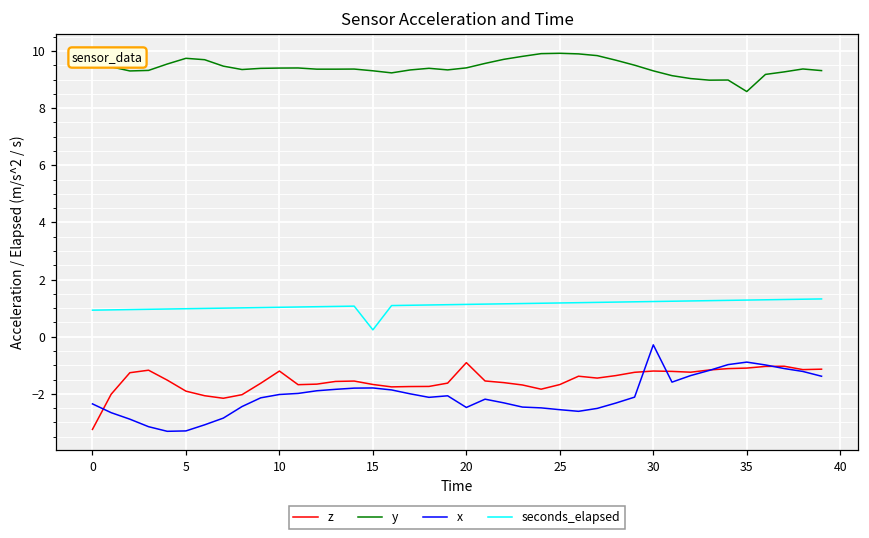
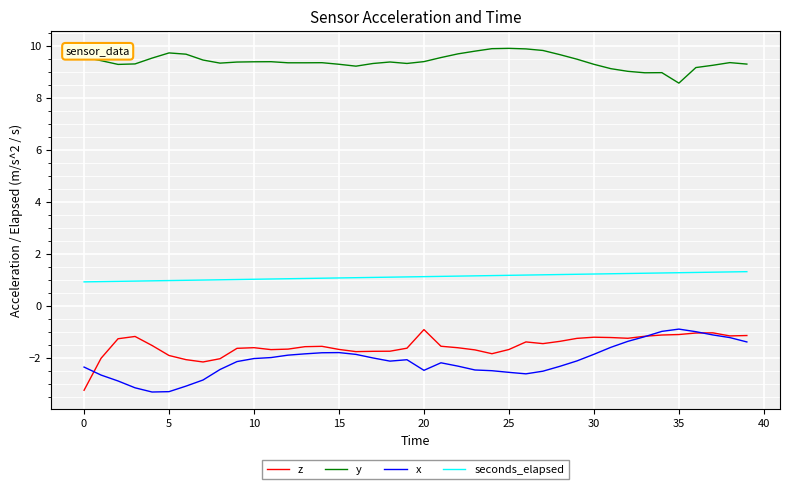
  {
    "z": {
      "0": -3.2,
      "5": -1.9,
-     "10": -1.2,
+     "10": -1.6,
      "15": -1.7,
      "20": -0.9,
      "25": -1.7,
      "30": -1.2,
      "35": -1.1
    },
    "y": {
      "5": 9.7,
      "10": 9.4,
      "15": 9.3,
      "20": 9.4,
      "25": 9.9,
      "30": 9.3,
      "35": 8.6
    },
    "x": {
      "0": -2.4,
      "5": -3.3,
      "10": -2.0,
      "15": -1.8,
      "20": -2.5,
      "25": -2.6,
-     "30": -0.3,
+     "30": -1.9,
      "35": -0.9
    },
    "seconds_elapsed": {
      "0": 0.9,
      "5": 1.0,
      "10": 1.0,
-     "15": 0.2,
+     "15": 1.1,
      "20": 1.1,
      "25": 1.2,
      "30": 1.2,
      "35": 1.3
    }
  }
